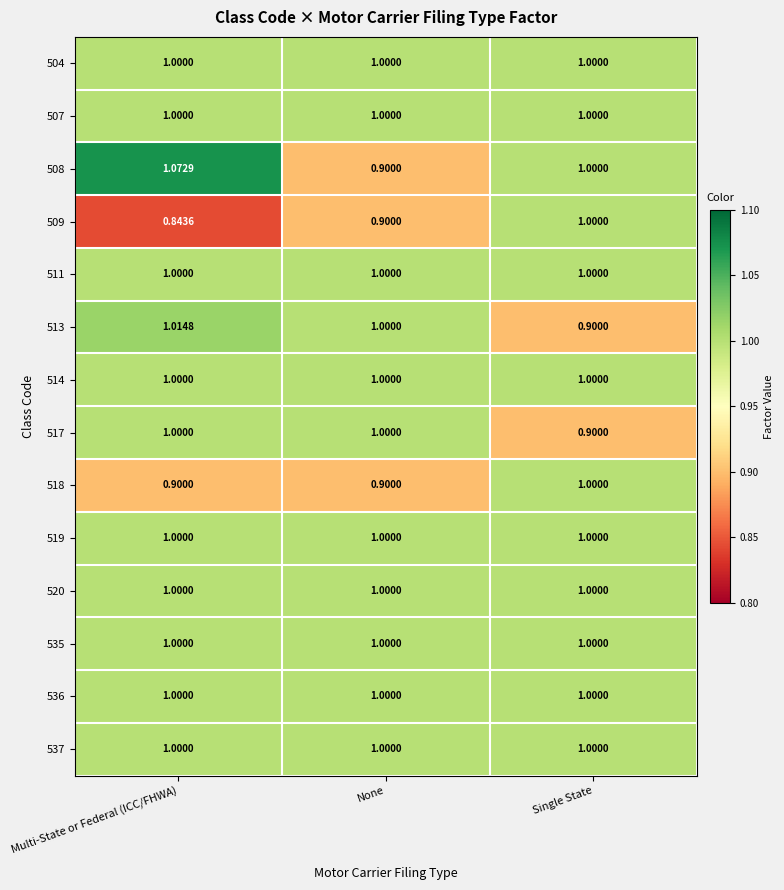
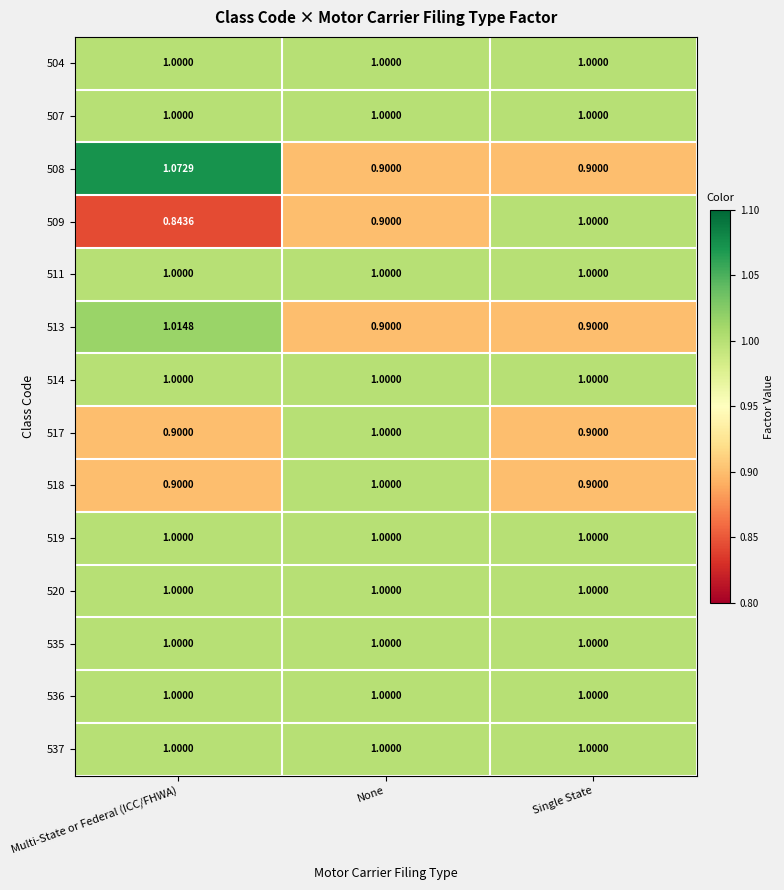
  {
    "504": {
      "Multi-State or Federal (ICC/FHWA)": 1.0000,
      "None": 1.0000,
      "Single State": 1.0000
    },
    "507": {
      "Multi-State or Federal (ICC/FHWA)": 1.0000,
      "None": 1.0000,
      "Single State": 1.0000
    },
    "508": {
      "Multi-State or Federal (ICC/FHWA)": 1.0729,
      "None": 0.9000,
-     "Single State": 1.0000
+     "Single State": 0.9000
    },
    "509": {
      "Multi-State or Federal (ICC/FHWA)": 0.8436,
      "None": 0.9000,
      "Single State": 1.0000
    },
    "511": {
      "Multi-State or Federal (ICC/FHWA)": 1.0000,
      "None": 1.0000,
      "Single State": 1.0000
    },
    "513": {
      "Multi-State or Federal (ICC/FHWA)": 1.0148,
-     "None": 1.0000,
+     "None": 0.9000,
      "Single State": 0.9000
    },
    "514": {
      "Multi-State or Federal (ICC/FHWA)": 1.0000,
      "None": 1.0000,
      "Single State": 1.0000
    },
    "517": {
-     "Multi-State or Federal (ICC/FHWA)": 1.0000,
+     "Multi-State or Federal (ICC/FHWA)": 0.9000,
      "None": 1.0000,
      "Single State": 0.9000
    },
    "518": {
      "Multi-State or Federal (ICC/FHWA)": 0.9000,
-     "None": 0.9000,
-     "Single State": 1.0000
+     "None": 1.0000,
+     "Single State": 0.9000
    },
    "519": {
      "Multi-State or Federal (ICC/FHWA)": 1.0000,
      "None": 1.0000,
      "Single State": 1.0000
    },
    "520": {
      "Multi-State or Federal (ICC/FHWA)": 1.0000,
      "None": 1.0000,
      "Single State": 1.0000
    },
    "535": {
      "Multi-State or Federal (ICC/FHWA)": 1.0000,
      "None": 1.0000,
      "Single State": 1.0000
    },
    "536": {
      "Multi-State or Federal (ICC/FHWA)": 1.0000,
      "None": 1.0000,
      "Single State": 1.0000
    },
    "537": {
      "Multi-State or Federal (ICC/FHWA)": 1.0000,
      "None": 1.0000,
      "Single State": 1.0000
    }
  }
